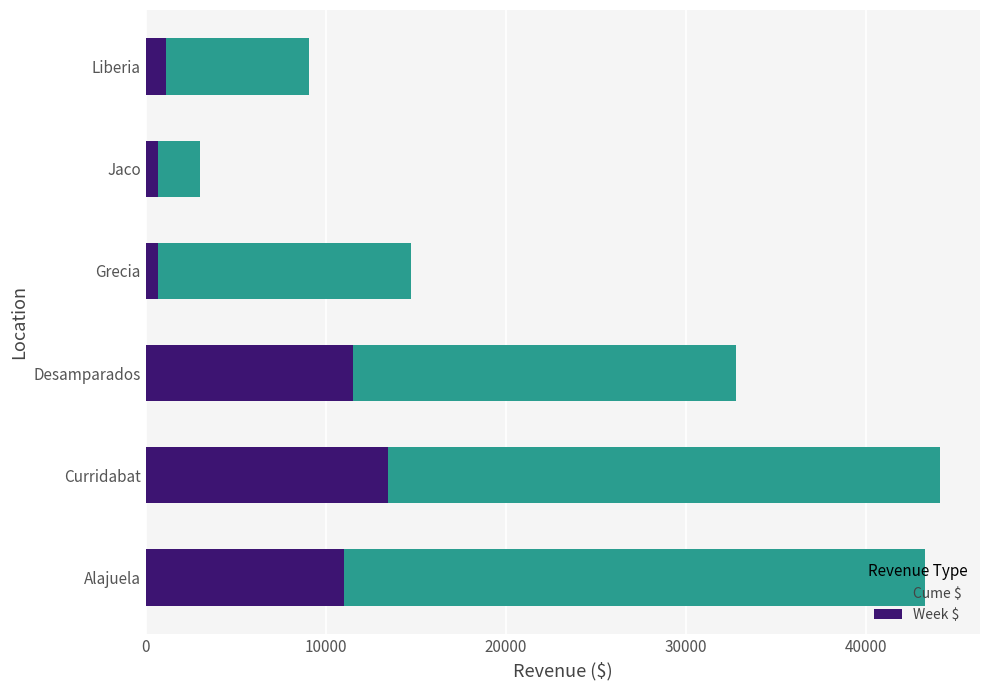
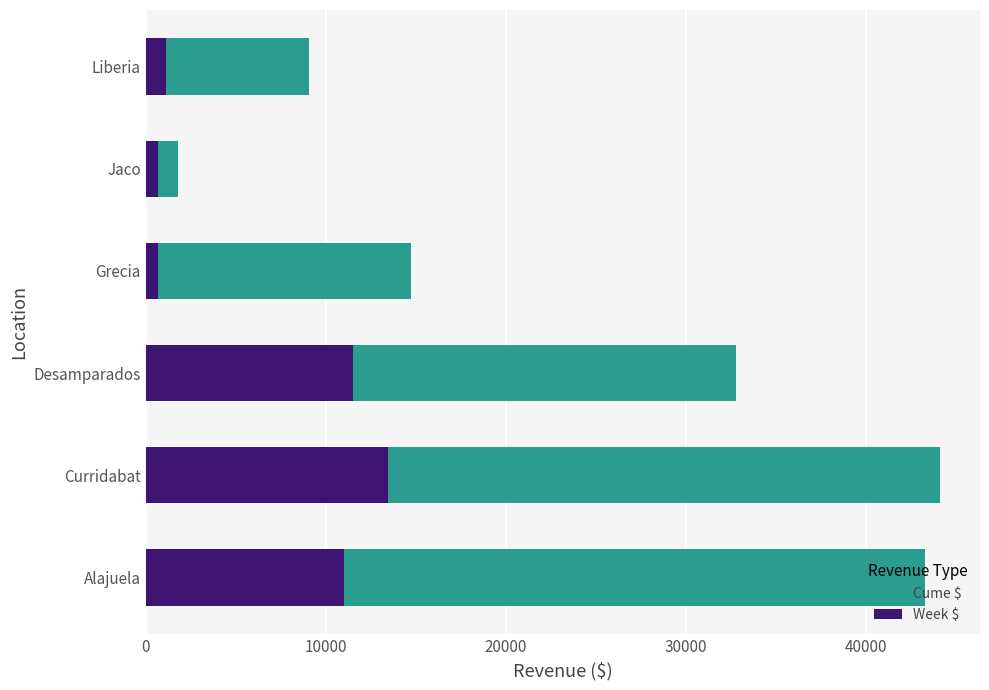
  {
    "Cume $": {
      "Liberia": 9100,
-     "Jaco": 3000,
+     "Jaco": 1800,
      "Grecia": 14700,
      "Desamparados": 32800,
      "Curridabat": 44200,
      "Alajuela": 43300
    }
  }
